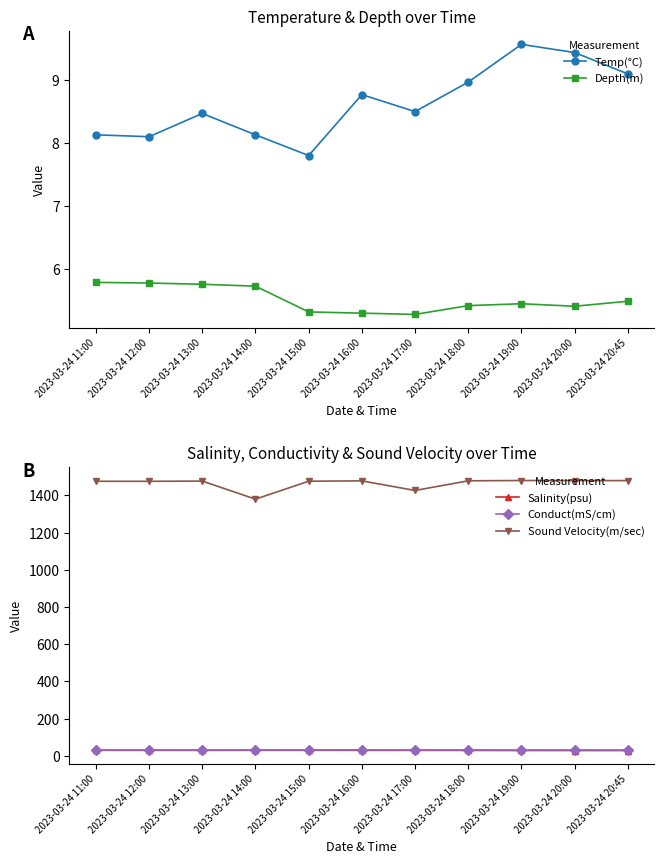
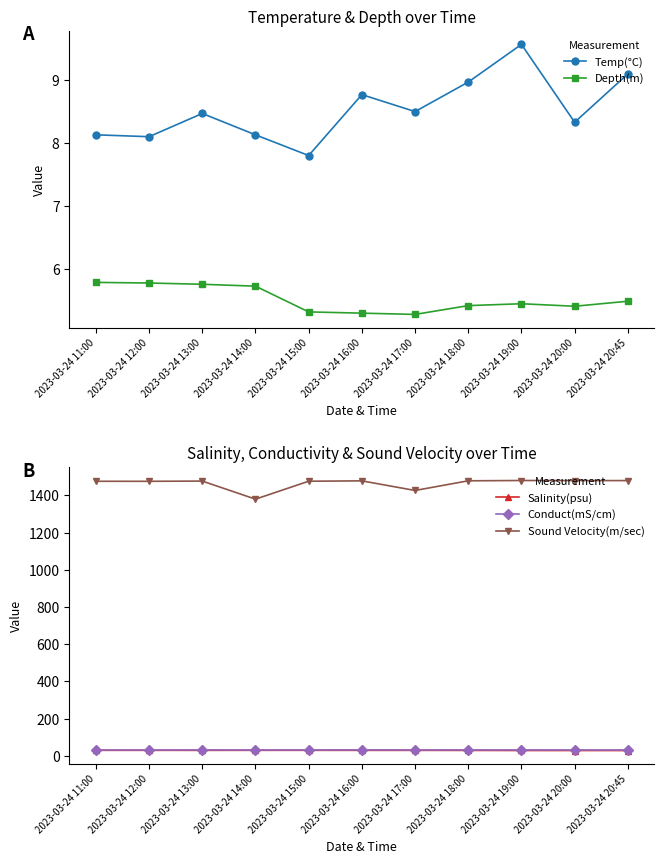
  {
    "Temperature & Depth over Time": {
      "Temp(°C)": {
        "2023-03-24 11:00": 8.1,
        "2023-03-24 12:00": 8.1,
        "2023-03-24 13:00": 8.5,
        "2023-03-24 14:00": 8.1,
        "2023-03-24 15:00": 7.8,
        "2023-03-24 16:00": 8.8,
        "2023-03-24 17:00": 8.5,
        "2023-03-24 18:00": 9.0,
        "2023-03-24 19:00": 9.6,
-       "2023-03-24 20:00": 9.4,
+       "2023-03-24 20:00": 8.3,
        "2023-03-24 20:45": 9.1
      },
      "Depth(m)": {
        "2023-03-24 11:00": 5.8,
        "2023-03-24 12:00": 5.8,
        "2023-03-24 13:00": 5.8,
        "2023-03-24 14:00": 5.7,
        "2023-03-24 15:00": 5.3,
        "2023-03-24 16:00": 5.3,
        "2023-03-24 17:00": 5.3,
        "2023-03-24 18:00": 5.4,
        "2023-03-24 19:00": 5.4,
        "2023-03-24 20:00": 5.4,
        "2023-03-24 20:45": 5.5
      }
    },
    "Salinity, Conductivity & Sound Velocity over Time": {
      "Sound Velocity(m/sec)": {
        "2023-03-24 11:00": 1480,
        "2023-03-24 12:00": 1480,
        "2023-03-24 13:00": 1480,
        "2023-03-24 14:00": 1380,
        "2023-03-24 15:00": 1480,
        "2023-03-24 16:00": 1480,
        "2023-03-24 17:00": 1430,
        "2023-03-24 18:00": 1480,
        "2023-03-24 19:00": 1480,
        "2023-03-24 20:00": 1480,
        "2023-03-24 20:45": 1480
      }
    }
  }
